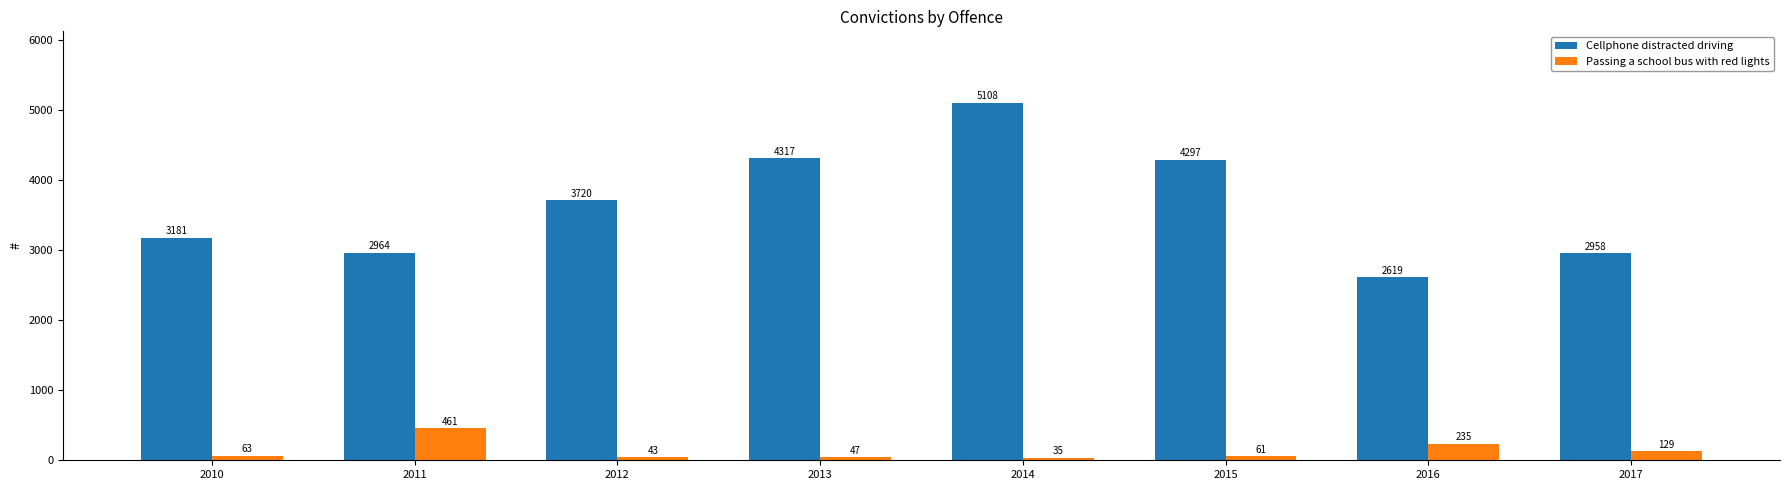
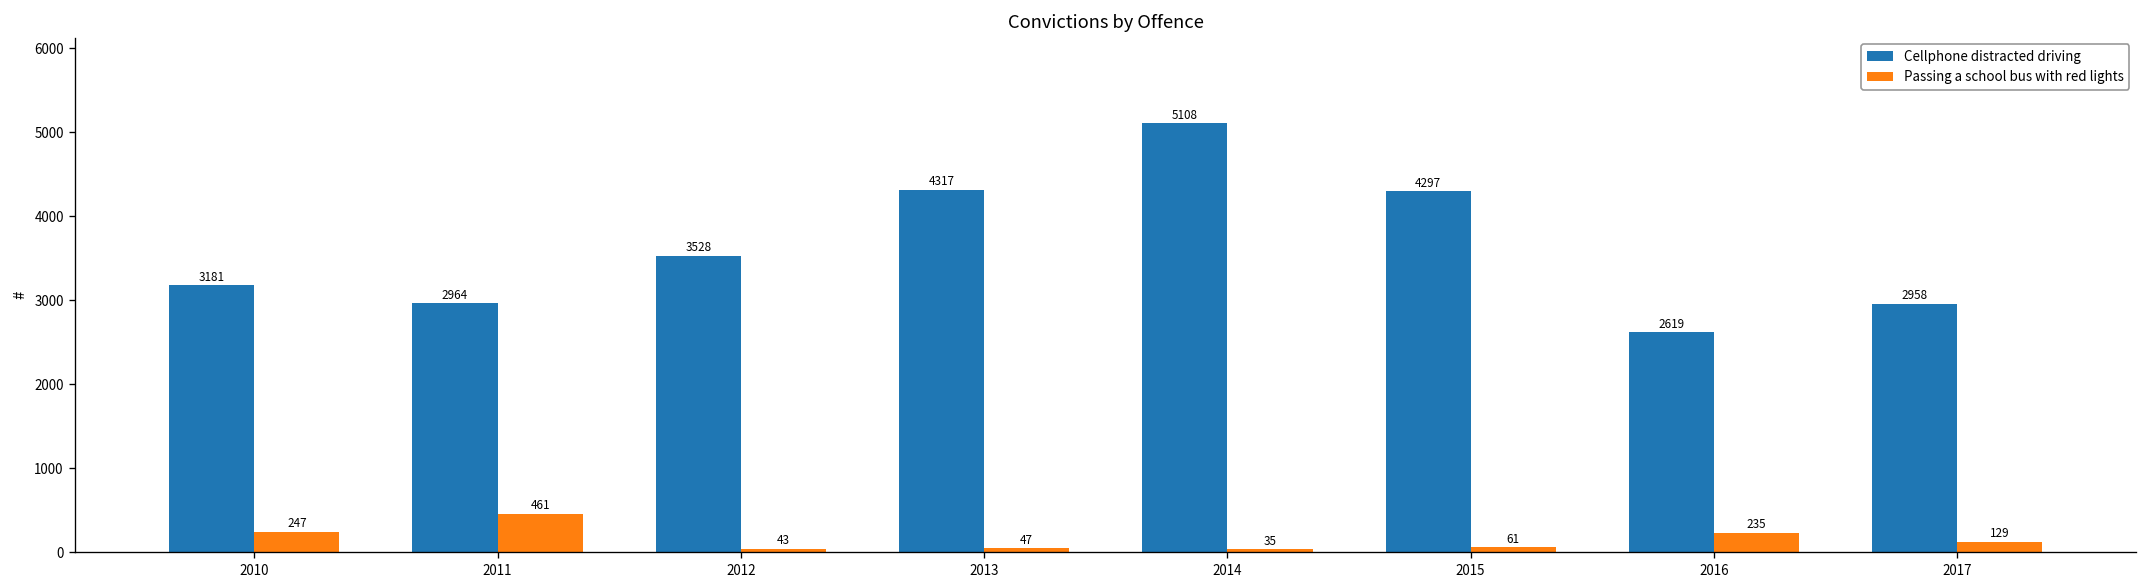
  {
    "Cellphone distracted driving": {
      "2010": 3181,
      "2011": 2964,
-     "2012": 3720,
+     "2012": 3528,
      "2013": 4317,
      "2014": 5108,
      "2015": 4297,
      "2016": 2619,
      "2017": 2958
    },
    "Passing a school bus with red lights": {
-     "2010": 63,
+     "2010": 247,
      "2011": 461,
      "2012": 43,
      "2013": 47,
      "2014": 35,
      "2015": 61,
      "2016": 235,
      "2017": 129
    }
  }
